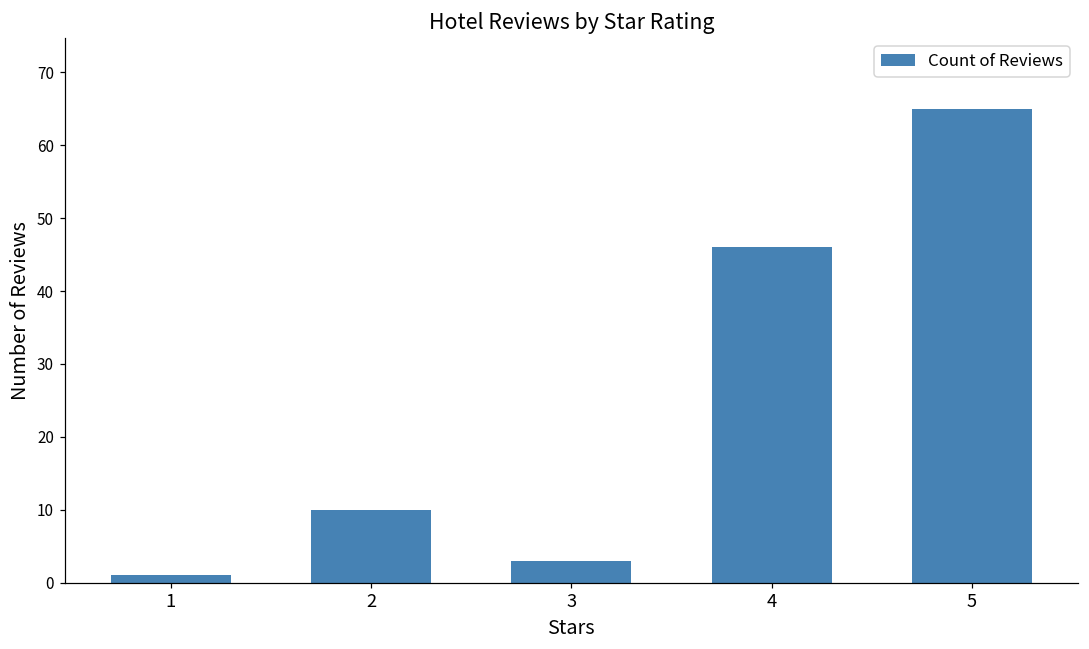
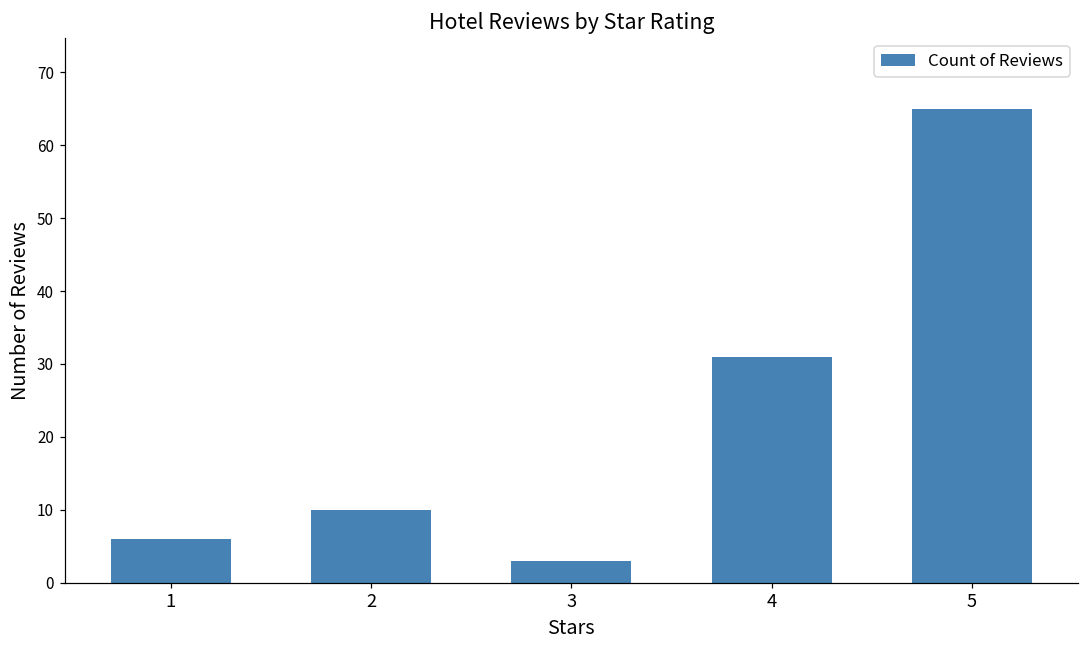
  {
-   "1": 1,
+   "1": 6,
    "2": 10,
    "3": 3,
-   "4": 46,
+   "4": 31,
    "5": 65
  }
